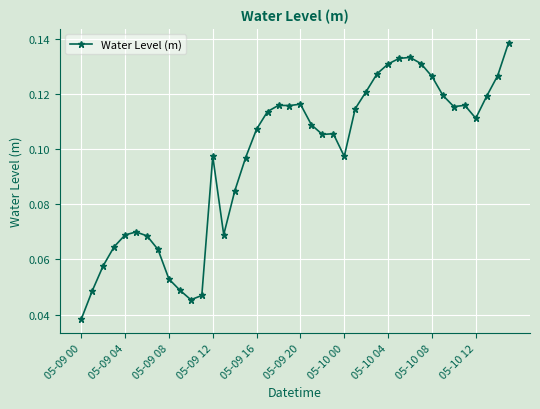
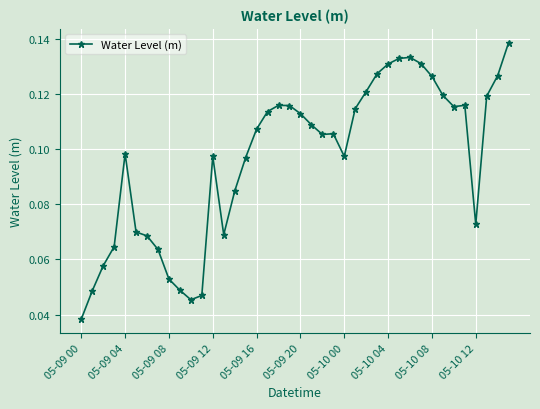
  {
    "05-09 00": 0.038,
-   "05-09 04": 0.069,
+   "05-09 04": 0.098,
    "05-09 08": 0.053,
    "05-09 12": 0.097,
    "05-09 16": 0.107,
-   "05-09 20": 0.116,
+   "05-09 20": 0.113,
    "05-10 00": 0.097,
    "05-10 04": 0.131,
    "05-10 08": 0.127,
-   "05-10 12": 0.111
+   "05-10 12": 0.073
  }
